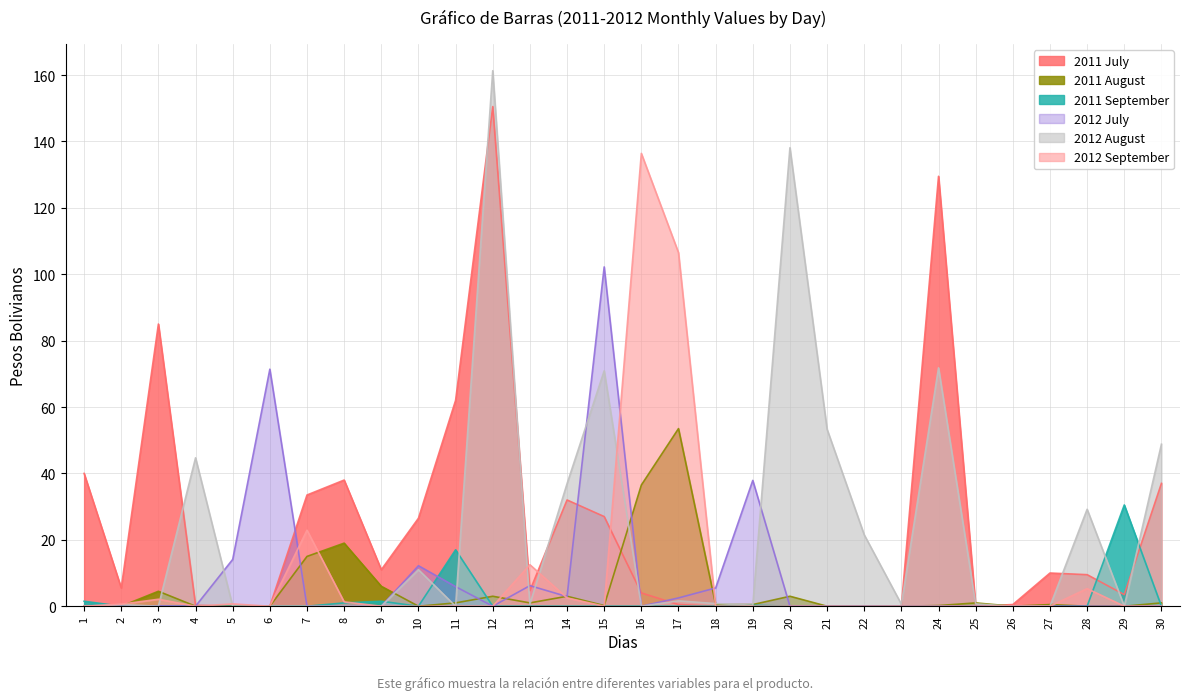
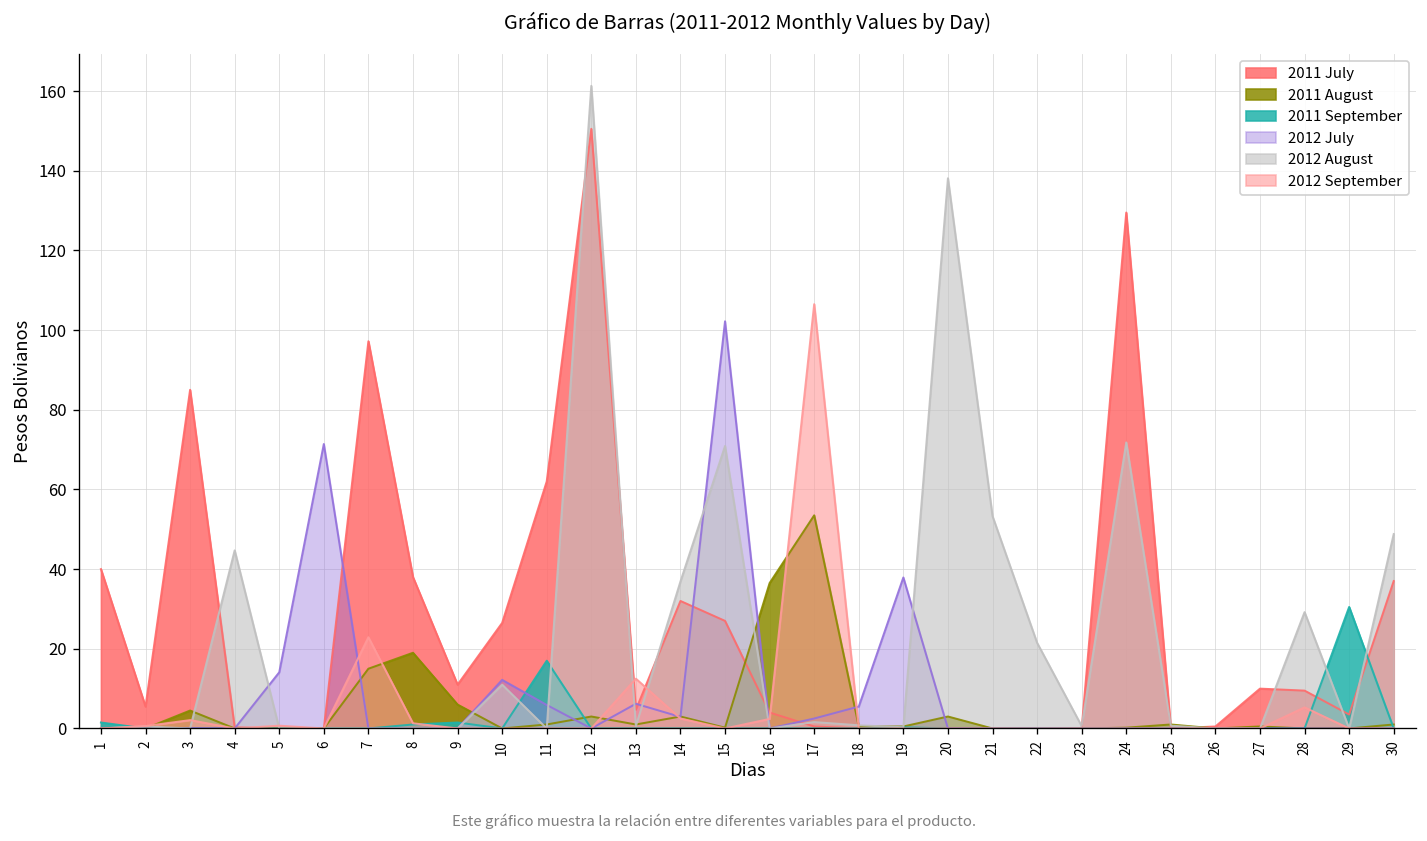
  {
    "2011 July": {
      "1": 40,
      "2": 6,
      "3": 85,
-     "7": 34,
+     "7": 97,
      "8": 38,
      "9": 11,
      "10": 27,
      "11": 62,
      "12": 151,
      "13": 5,
      "14": 32,
      "15": 27,
      "16": 4,
      "24": 130,
      "27": 10,
      "28": 10,
      "29": 4,
      "30": 37
    },
    "2011 August": {
      "3": 5,
      "7": 15,
      "8": 19,
      "9": 6,
      "11": 1,
      "12": 3,
      "16": 37,
      "17": 54,
      "20": 3,
      "30": 1
    },
    "2011 September": {
      "1": 2,
      "9": 2,
      "11": 17,
      "14": 0,
      "29": 31
    },
    "2012 September": {
      "3": 2,
      "7": 23,
      "13": 13,
-     "16": 136,
+     "16": 2,
      "17": 107,
      "28": 5
    }
  }
